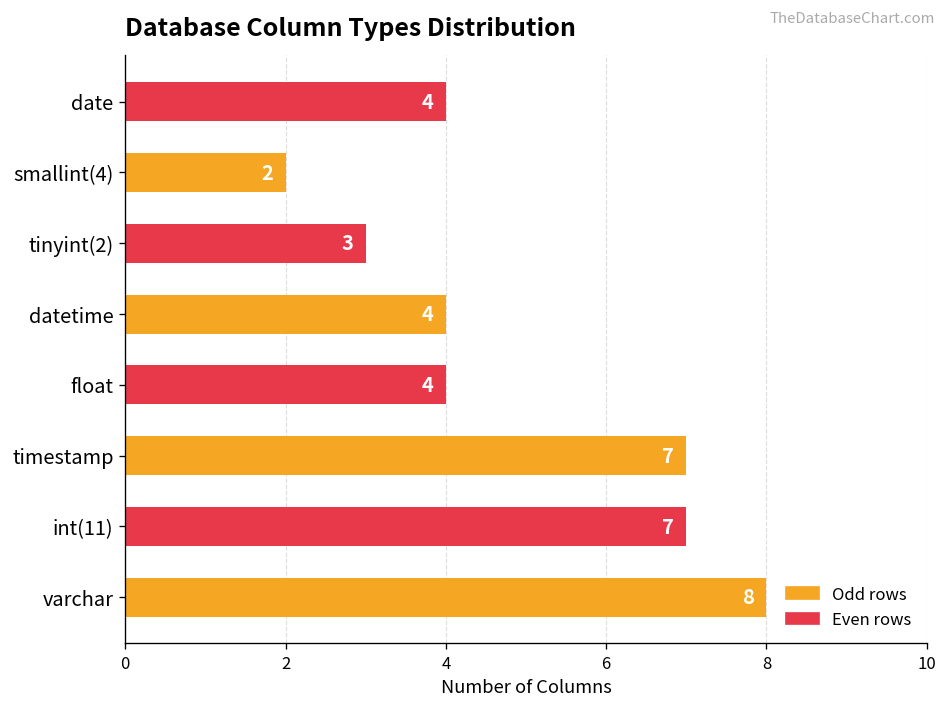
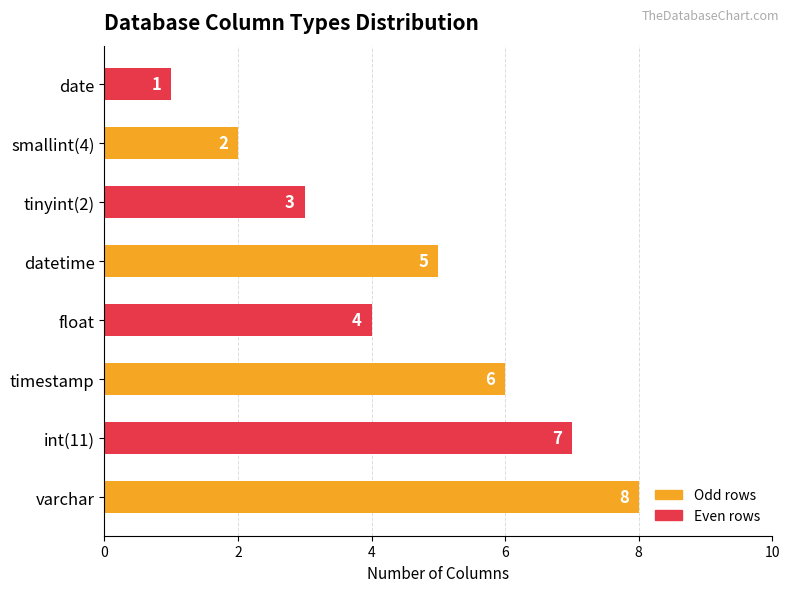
  {
-   "date": 4,
+   "date": 1,
    "smallint(4)": 2,
    "tinyint(2)": 3,
-   "datetime": 4,
+   "datetime": 5,
    "float": 4,
-   "timestamp": 7,
+   "timestamp": 6,
    "int(11)": 7,
    "varchar": 8
  }
